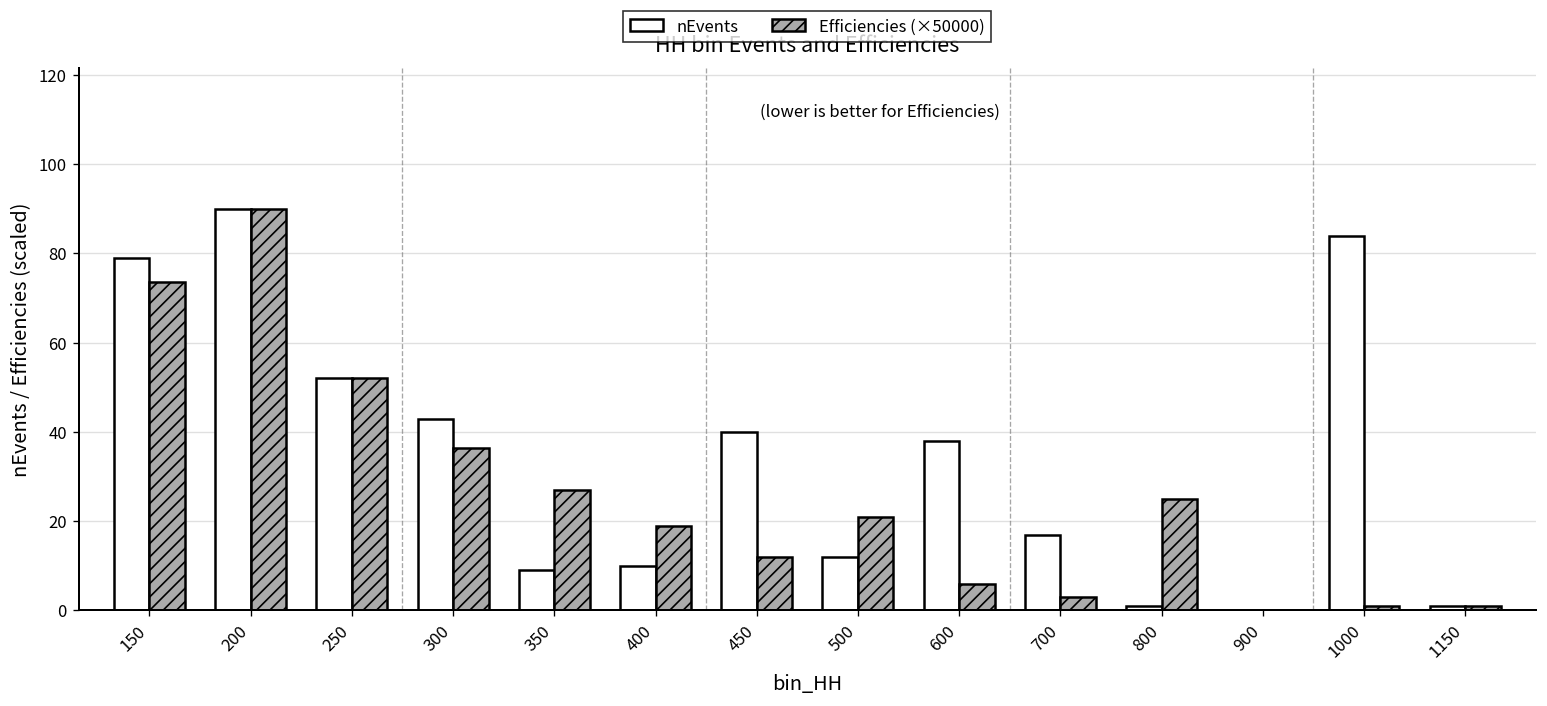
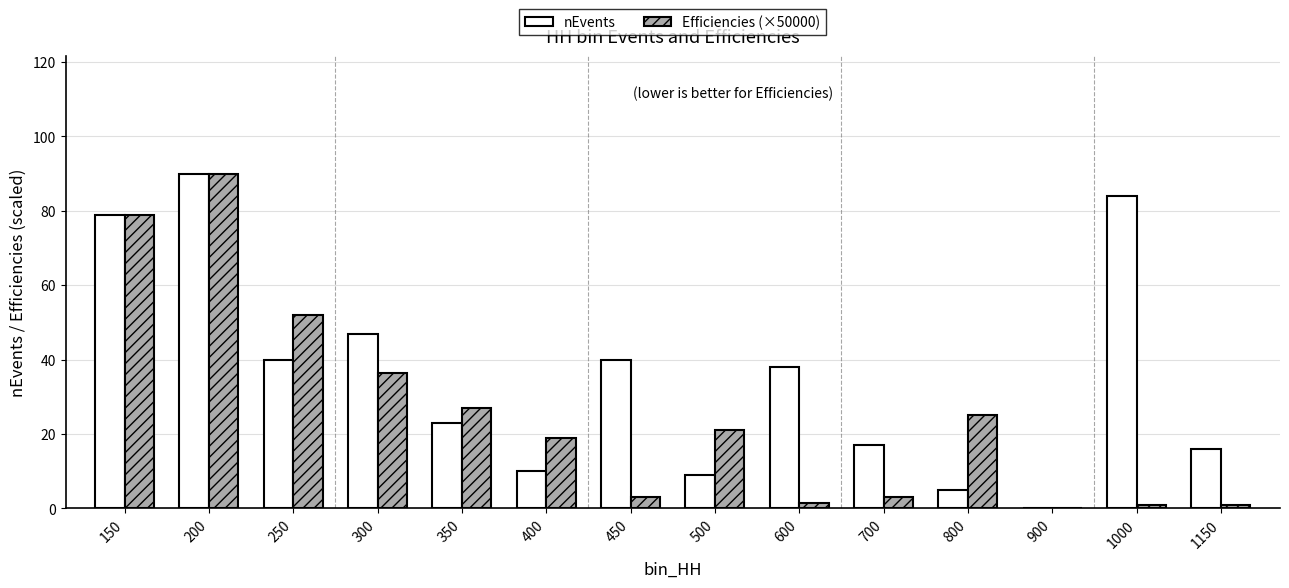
  {
    "nEvents": {
      "150": 79,
      "200": 90,
-     "250": 52,
-     "300": 43,
-     "350": 9,
+     "250": 40,
+     "300": 47,
+     "350": 23,
      "400": 10,
      "450": 40,
-     "500": 12,
+     "500": 9,
      "600": 38,
      "700": 17,
-     "800": 1,
+     "800": 5,
      "900": 0,
      "1000": 84,
-     "1150": 1
+     "1150": 16
    },
    "Efficiencies (×50000)": {
-     "150": 74,
+     "150": 79,
      "200": 90,
      "250": 52,
      "300": 37,
      "350": 27,
      "400": 19,
-     "450": 12,
+     "450": 3,
      "500": 21,
-     "600": 6,
+     "600": 2,
      "700": 3,
      "800": 25,
      "900": 0,
      "1000": 1,
      "1150": 1
    }
  }
